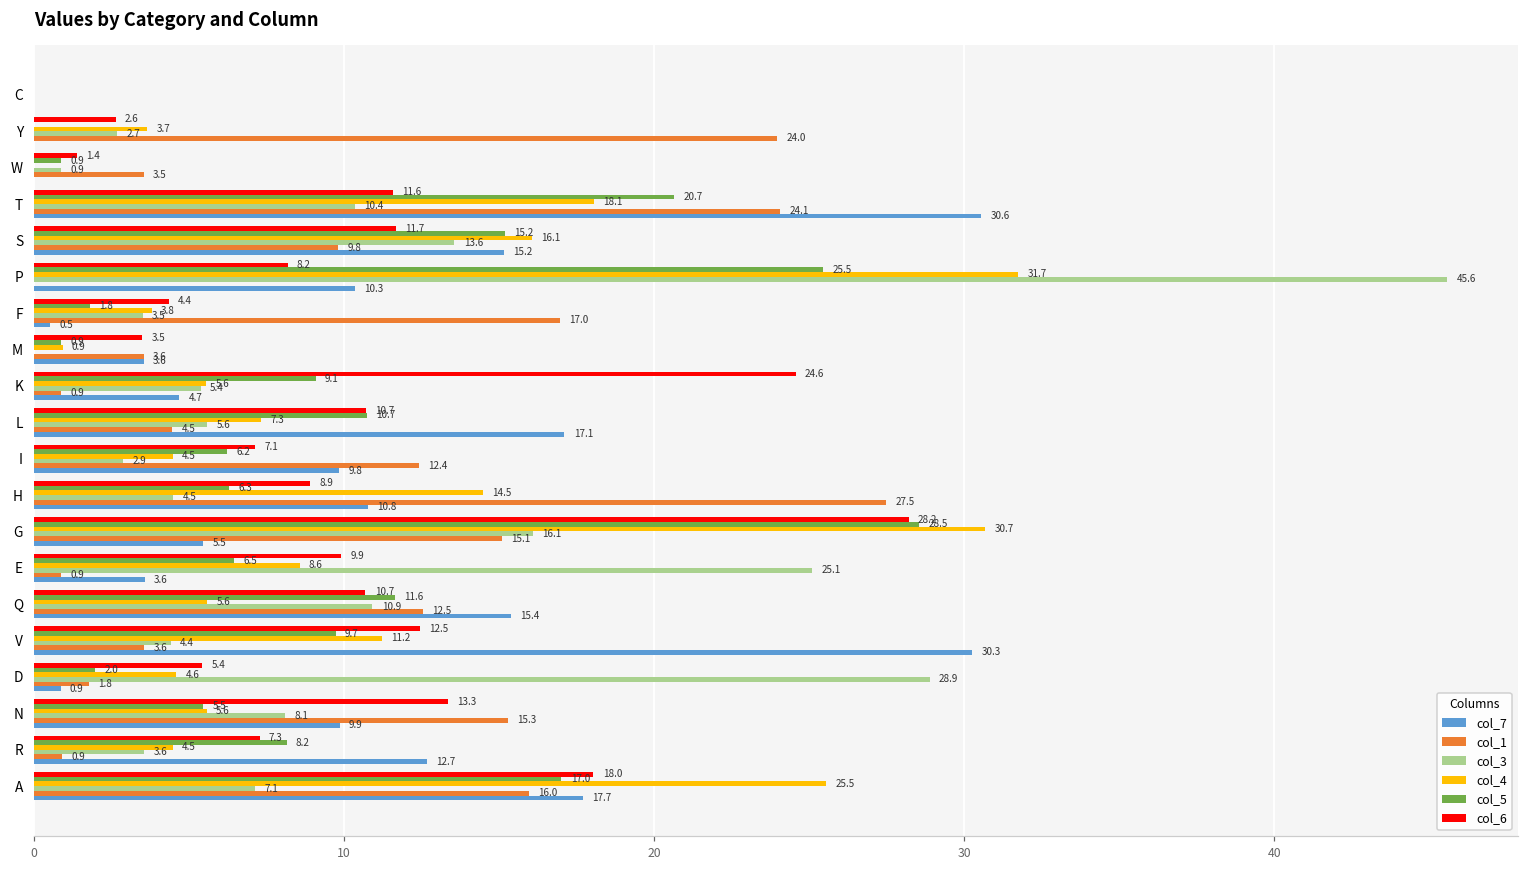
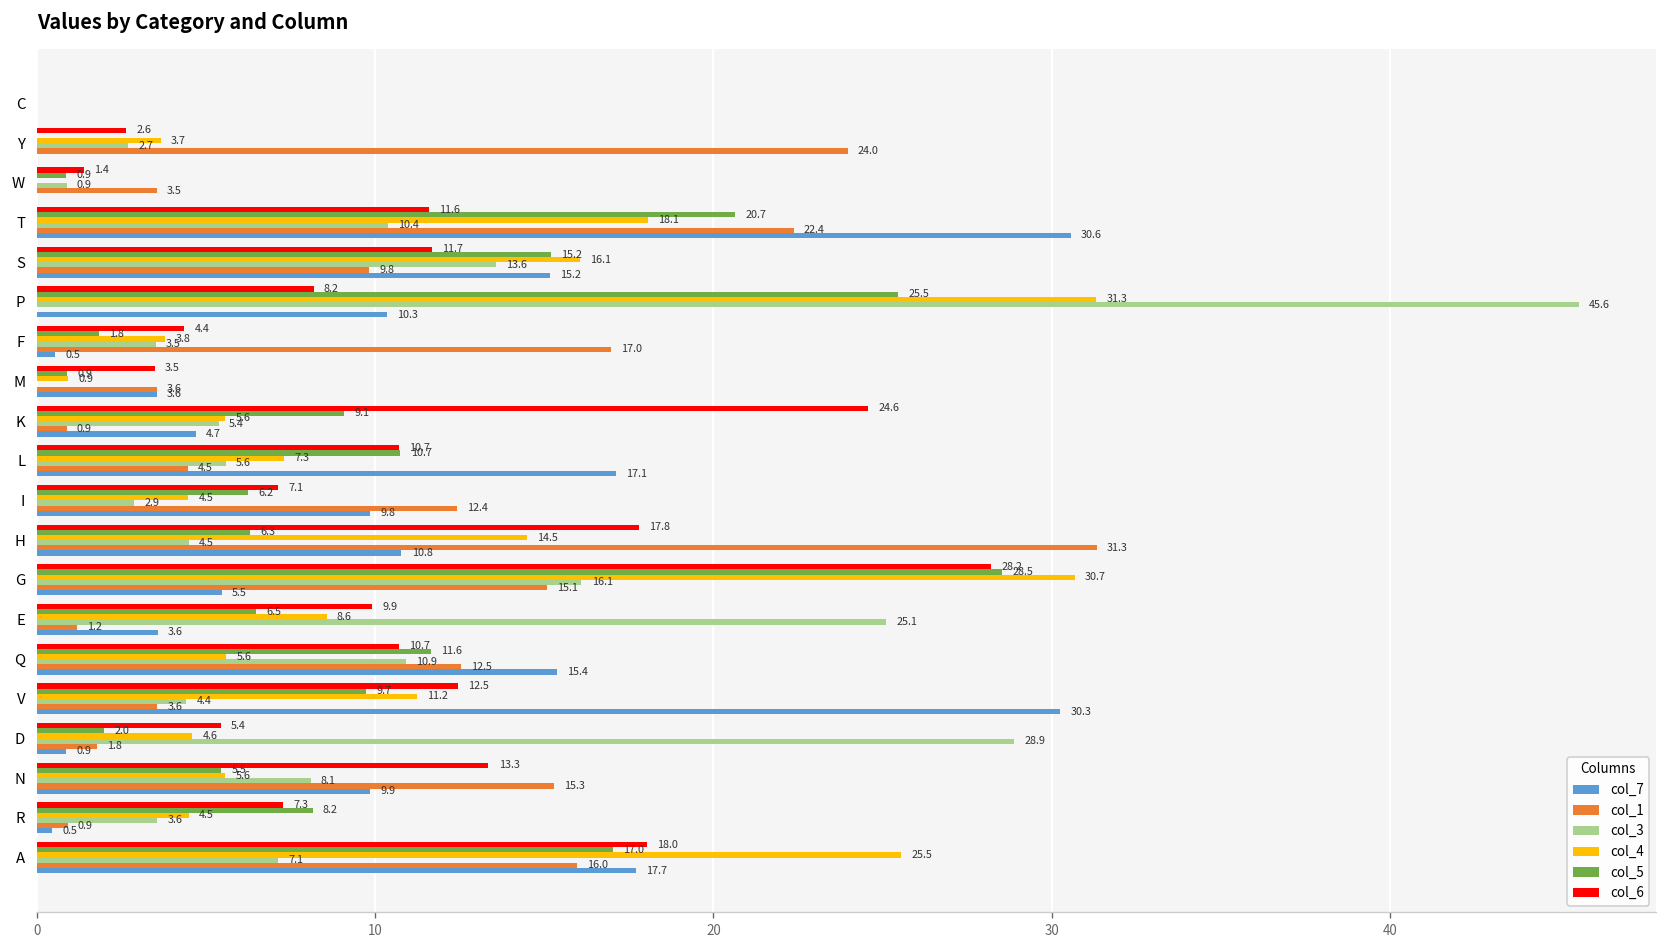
  {
    "col_7": {
      "T": 30.6,
      "S": 15.2,
      "P": 10.3,
      "F": 0.5,
      "K": 4.7,
      "L": 17.1,
      "I": 9.8,
      "H": 10.8,
      "G": 5.5,
      "E": 3.6,
      "Q": 15.4,
      "V": 30.3,
      "D": 0.9,
      "N": 9.9,
-     "R": 12.7,
+     "R": 0.5,
      "A": 17.7
    },
    "col_1": {
      "Y": 24.0,
      "W": 3.5,
-     "T": 24.1,
+     "T": 22.4,
      "S": 9.8,
      "F": 17.0,
      "K": 0.9,
      "L": 4.5,
      "I": 12.4,
-     "H": 27.5,
+     "H": 31.3,
      "G": 15.1,
-     "E": 0.9,
+     "E": 1.2,
      "Q": 12.5,
      "V": 3.6,
      "D": 1.8,
      "N": 15.3,
      "R": 0.9,
      "A": 16.0
    },
    "col_3": {
      "Y": 2.7,
      "W": 0.9,
      "T": 10.4,
      "S": 13.6,
      "P": 45.6,
      "L": 5.6,
      "I": 2.9,
      "H": 4.5,
      "G": 16.1,
      "E": 25.1,
      "Q": 10.9,
      "V": 4.4,
      "D": 28.9,
      "N": 8.1,
      "R": 3.6,
      "A": 7.1
    },
    "col_4": {
      "Y": 3.7,
      "T": 18.1,
      "S": 16.1,
-     "P": 31.7,
+     "P": 31.3,
      "L": 7.3,
      "I": 4.5,
      "H": 14.5,
      "G": 30.7,
      "E": 8.6,
      "Q": 5.6,
      "V": 11.2,
      "D": 4.6,
      "R": 4.5,
      "A": 25.5
    },
    "col_5": {
      "W": 0.9,
      "T": 20.7,
      "S": 15.2,
      "P": 25.5,
      "F": 1.8,
      "K": 9.1,
      "I": 6.2,
      "H": 6.3,
      "E": 6.5,
      "Q": 11.6,
      "V": 9.7,
      "D": 2.0,
      "R": 8.2,
      "A": 17.0
    },
    "col_6": {
      "Y": 2.6,
      "W": 1.4,
      "T": 11.6,
      "S": 11.7,
      "P": 8.2,
      "F": 4.4,
      "M": 3.5,
      "K": 24.6,
      "I": 7.1,
-     "H": 8.9,
+     "H": 17.8,
      "E": 9.9,
      "Q": 10.7,
      "V": 12.5,
      "D": 5.4,
      "N": 13.3,
      "R": 7.3,
      "A": 18.0
    }
  }
